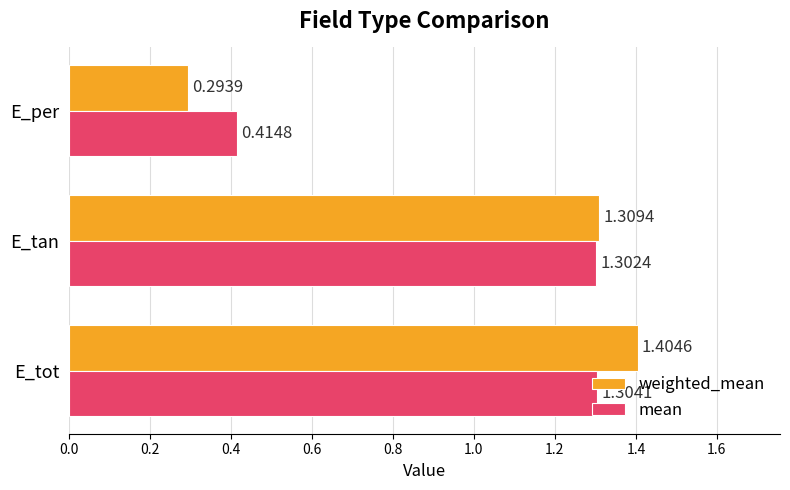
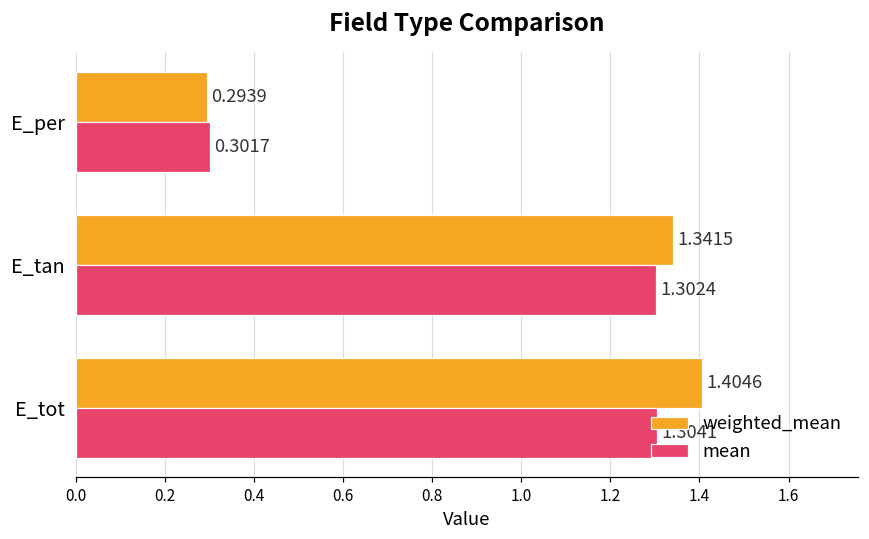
  {
    "weighted_mean": {
      "E_per": 0.2939,
-     "E_tan": 1.3094,
+     "E_tan": 1.3415,
      "E_tot": 1.4046
    },
    "mean": {
-     "E_per": 0.4148,
+     "E_per": 0.3017,
      "E_tan": 1.3024,
      "E_tot": 1.3041
    }
  }
